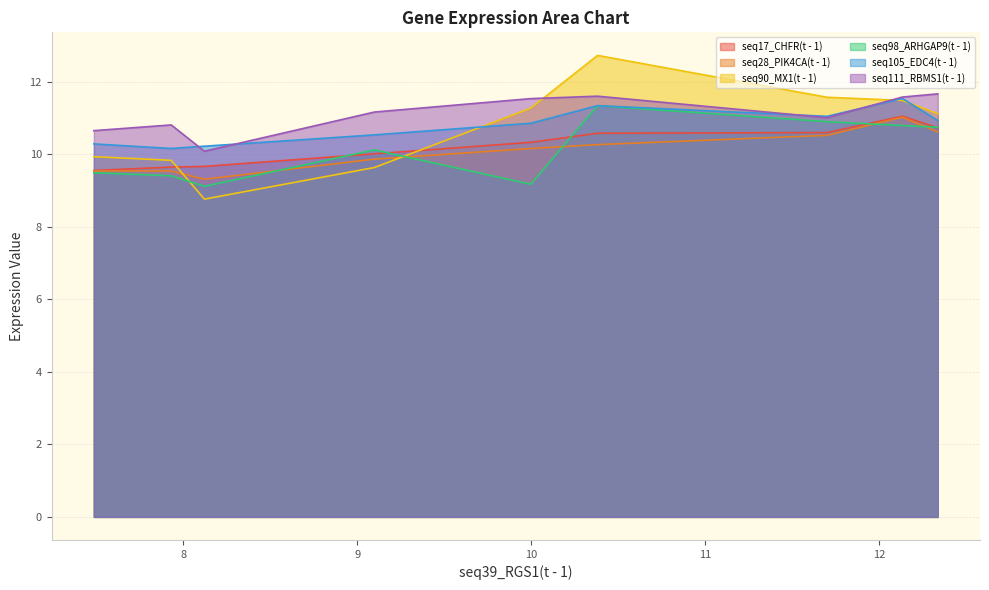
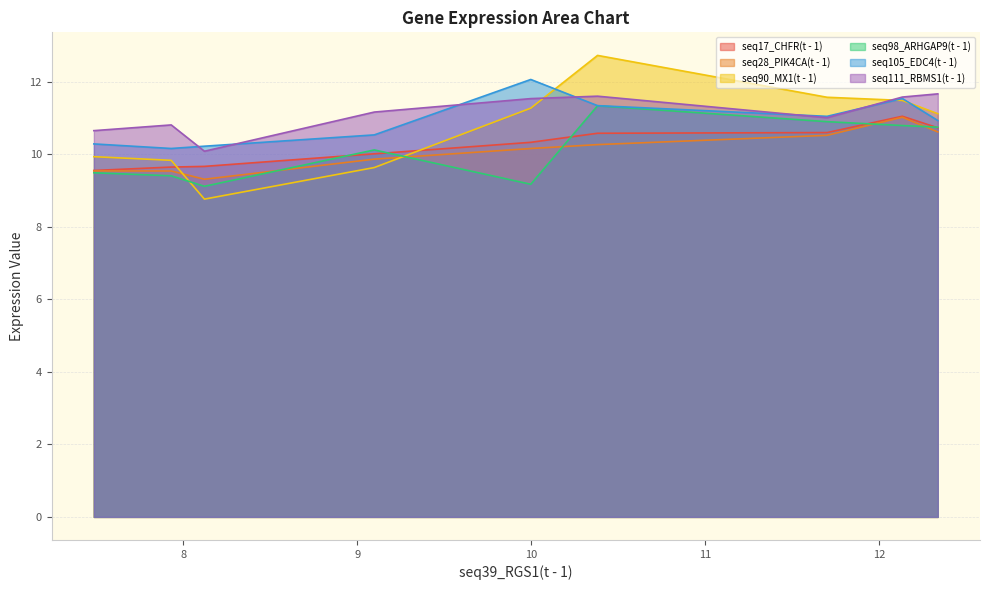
  {
    "seq98_ARHGAP9(t - 1)": {
      "10": 9.2
    },
    "seq105_EDC4(t - 1)": {
-     "10": 10.9
+     "10": 12.1
    },
    "seq111_RBMS1(t - 1)": {
      "10": 11.5
    }
  }
